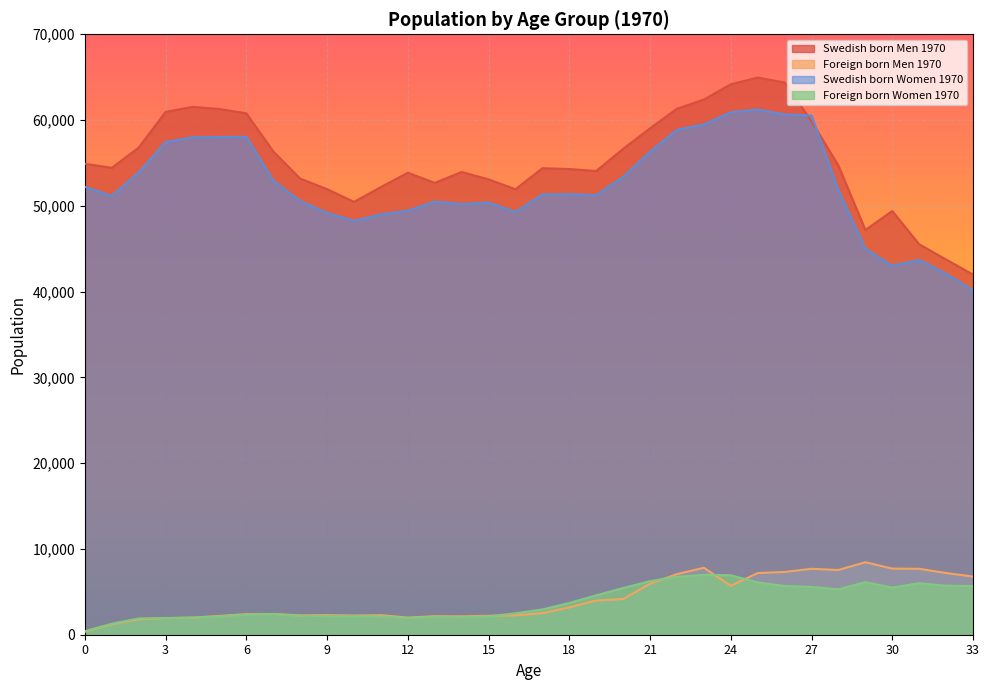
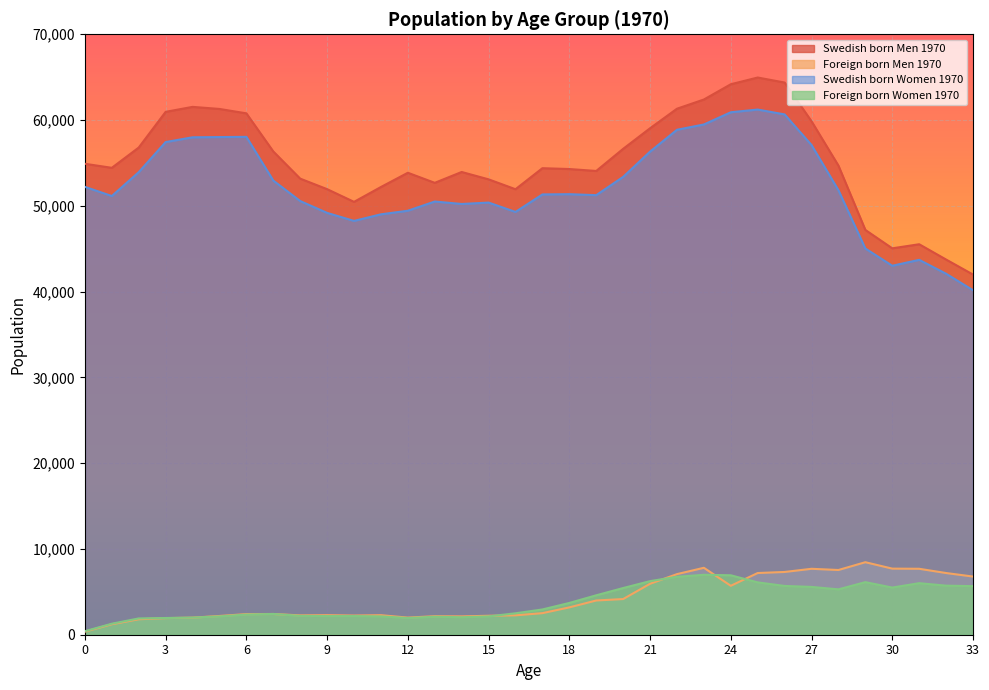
  {
    "Swedish born Men 1970": {
      "0": "55,000",
      "3": "61,000",
      "6": "61,000",
      "9": "52,000",
      "12": "54,000",
      "15": "53,000",
      "18": "54,000",
      "21": "59,000",
      "24": "64,000",
      "27": "60,000",
-     "30": "49,000",
+     "30": "45,000",
      "33": "42,000"
    },
    "Foreign born Men 1970": {
      "18": "3,000",
      "21": "6,000",
      "24": "6,000",
      "27": "8,000",
      "30": "8,000",
      "33": "7,000"
    },
    "Swedish born Women 1970": {
      "0": "52,000",
      "3": "57,000",
      "6": "58,000",
      "9": "49,000",
      "12": "49,000",
      "15": "50,000",
      "18": "51,000",
      "21": "56,000",
      "24": "61,000",
-     "27": "61,000",
+     "27": "57,000",
      "30": "43,000",
      "33": "40,000"
    },
    "Foreign born Women 1970": {
      "18": "4,000",
      "21": "6,000",
      "24": "7,000",
      "27": "6,000",
      "30": "5,000",
      "33": "6,000"
    }
  }
